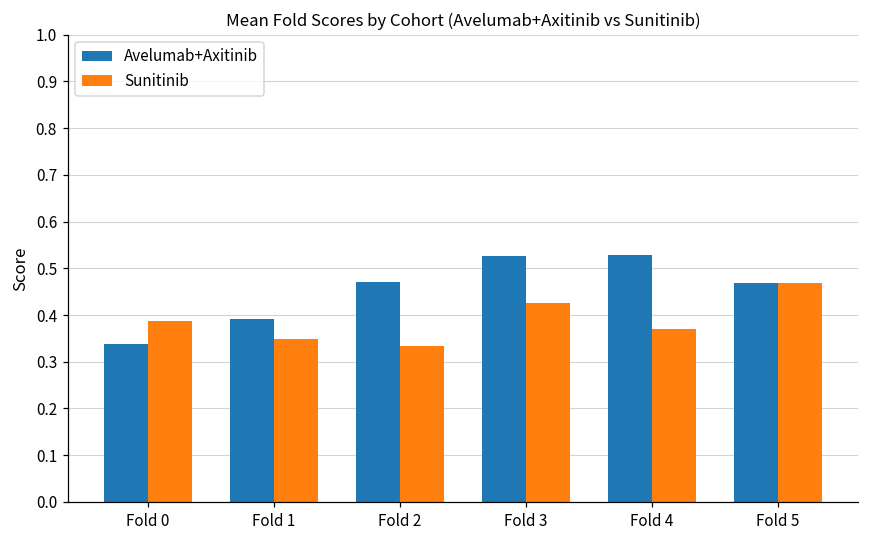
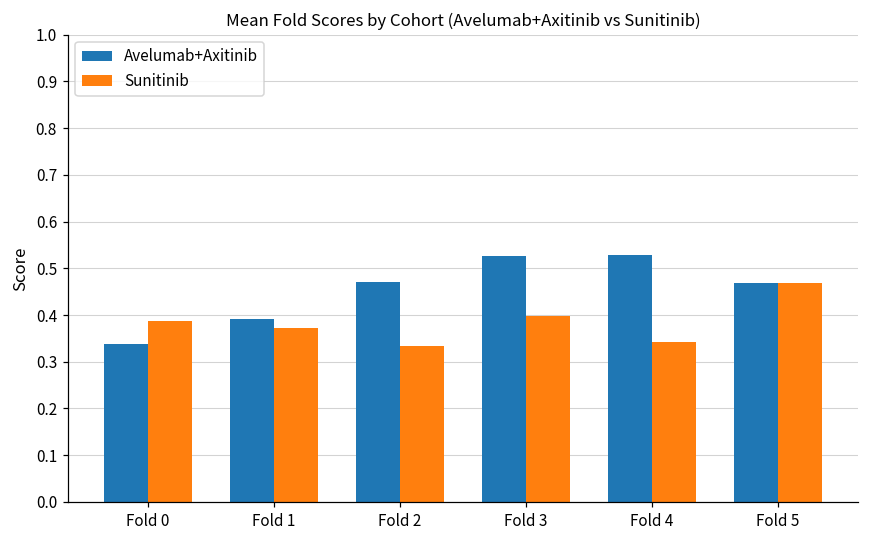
  {
    "Avelumab+Axitinib": {
      "Fold 0": 0.34,
      "Fold 1": 0.39,
      "Fold 2": 0.47,
      "Fold 3": 0.53,
      "Fold 4": 0.53,
      "Fold 5": 0.47
    },
    "Sunitinib": {
      "Fold 0": 0.39,
-     "Fold 1": 0.35,
+     "Fold 1": 0.37,
      "Fold 2": 0.33,
-     "Fold 3": 0.43,
-     "Fold 4": 0.37,
+     "Fold 3": 0.40,
+     "Fold 4": 0.34,
      "Fold 5": 0.47
    }
  }
